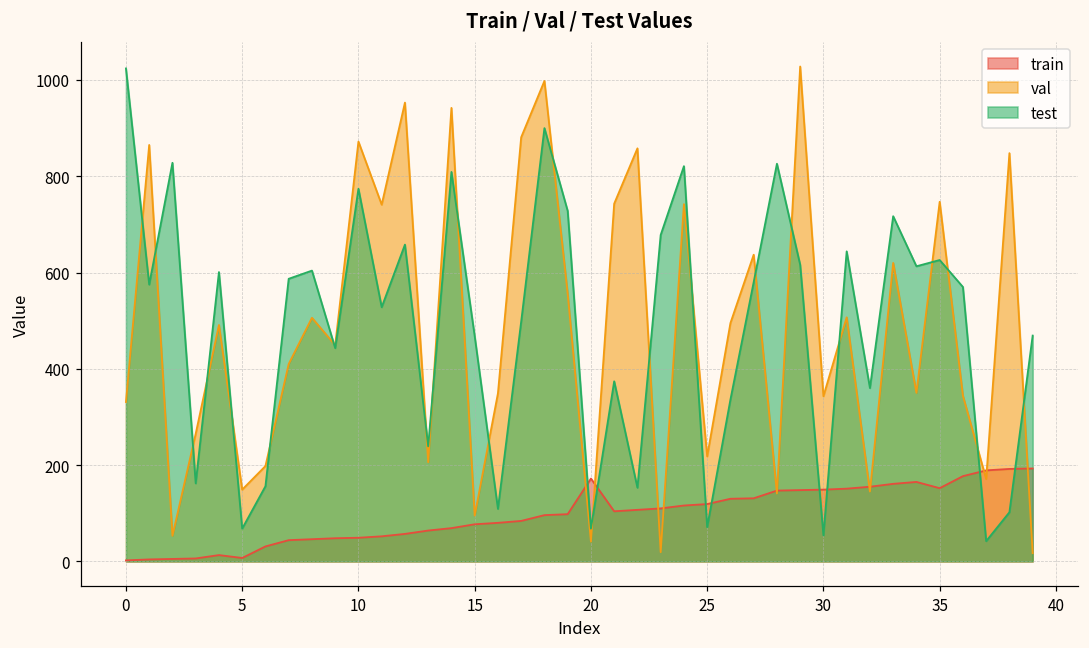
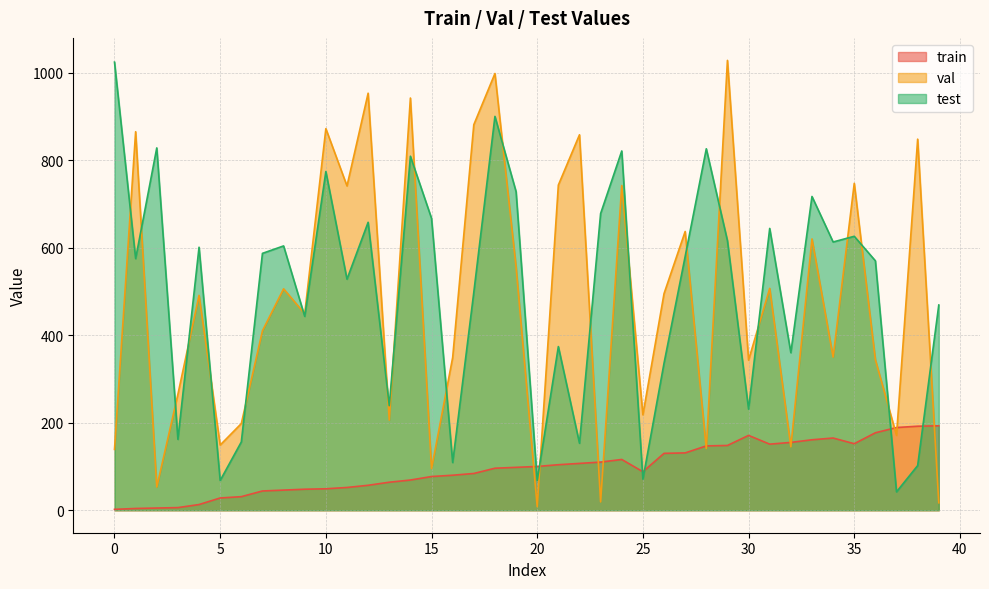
  {
    "train": {
      "0": 0,
-     "5": 10,
+     "5": 30,
      "10": 50,
      "15": 80,
-     "20": 170,
-     "25": 120,
-     "30": 150,
+     "20": 100,
+     "25": 90,
+     "30": 170,
      "35": 150
    },
    "val": {
-     "0": 330,
+     "0": 140,
      "5": 150,
      "10": 870,
      "15": 100,
-     "20": 40,
+     "20": 10,
      "25": 220,
      "30": 340,
      "35": 750
    },
    "test": {
      "0": 1020,
      "5": 70,
      "10": 770,
-     "15": 470,
+     "15": 670,
      "20": 70,
      "25": 70,
-     "30": 50,
+     "30": 230,
      "35": 630
    }
  }
